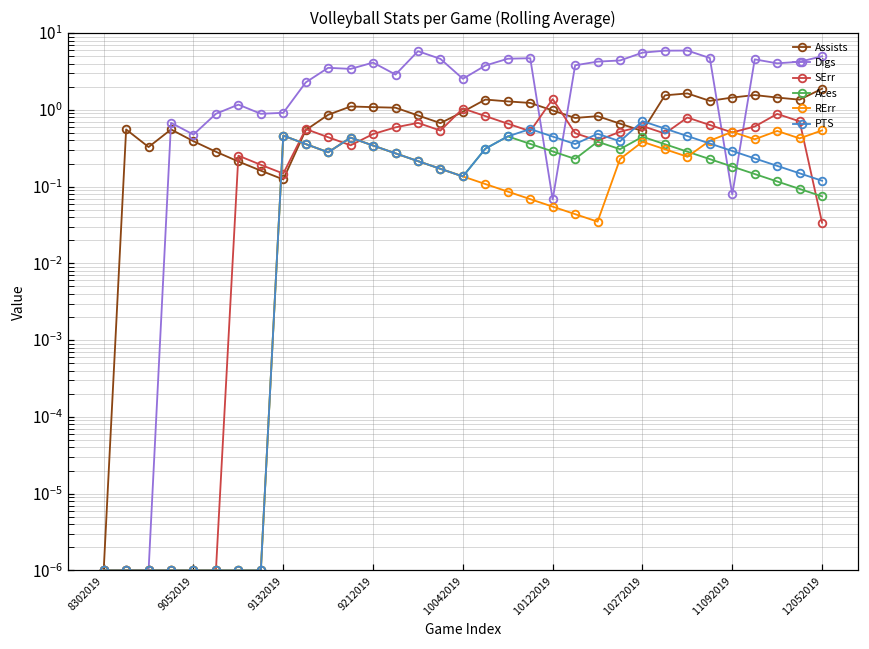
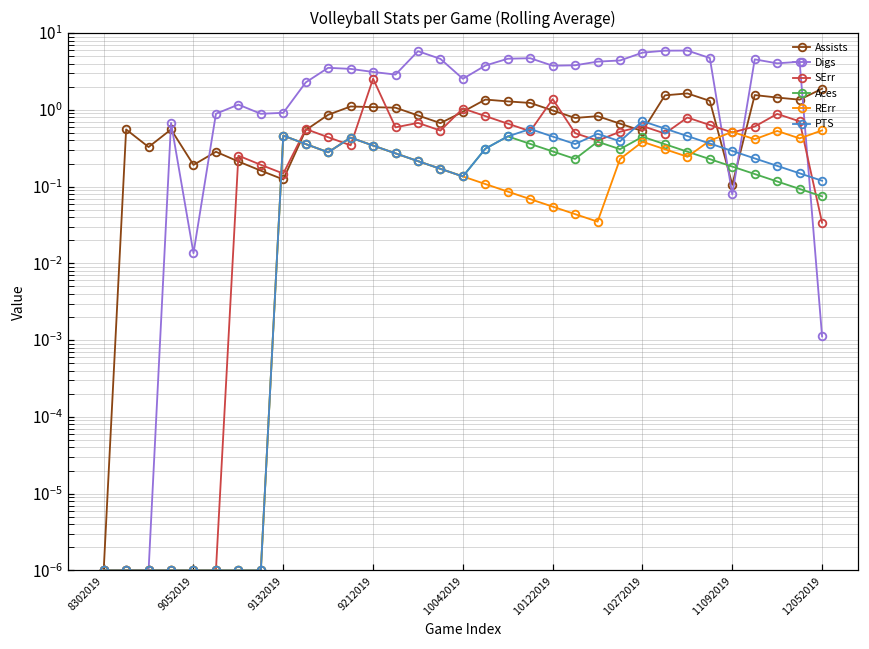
  {
    "Assists": {
-     "9052019": 0.4,
+     "9052019": 0.19,
      "9212019": 1.1,
      "10042019": 0.9,
      "10122019": 1.0,
      "10272019": 0.5,
-     "11092019": 1.4,
+     "11092019": 0.11,
      "12052019": 1.9
    },
    "Digs": {
-     "9052019": 0.5,
-     "9212019": 4,
+     "9052019": 0.014,
+     "9212019": 3,
      "10042019": 2.5,
-     "10122019": 0.07,
+     "10122019": 4,
      "10272019": 6,
      "11092019": 0.08,
-     "12052019": 5
+     "12052019": 0.0011
    },
    "SErr": {
-     "9212019": 0.5,
+     "9212019": 2.5,
      "10042019": 1.0,
      "10122019": 1.4,
      "10272019": 0.6,
      "12052019": 0.03
    },
    "Aces": {
      "10122019": 0.29,
      "10272019": 0.4,
      "11092019": 0.18,
      "12052019": 0.07
    },
    "RErr": {
      "10122019": 0.05,
      "10272019": 0.4,
      "12052019": 0.5
    },
    "PTS": {
      "10122019": 0.4,
      "10272019": 0.7,
      "11092019": 0.29,
      "12052019": 0.12
    }
  }
